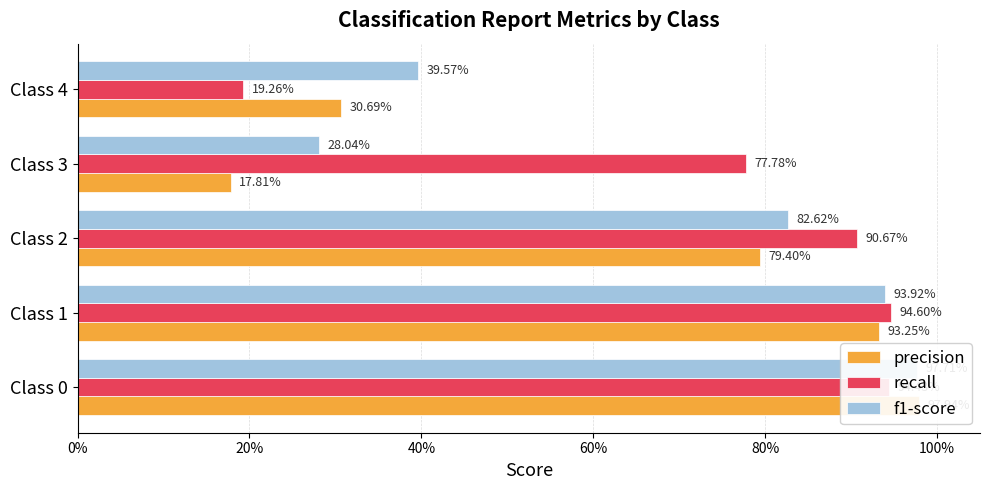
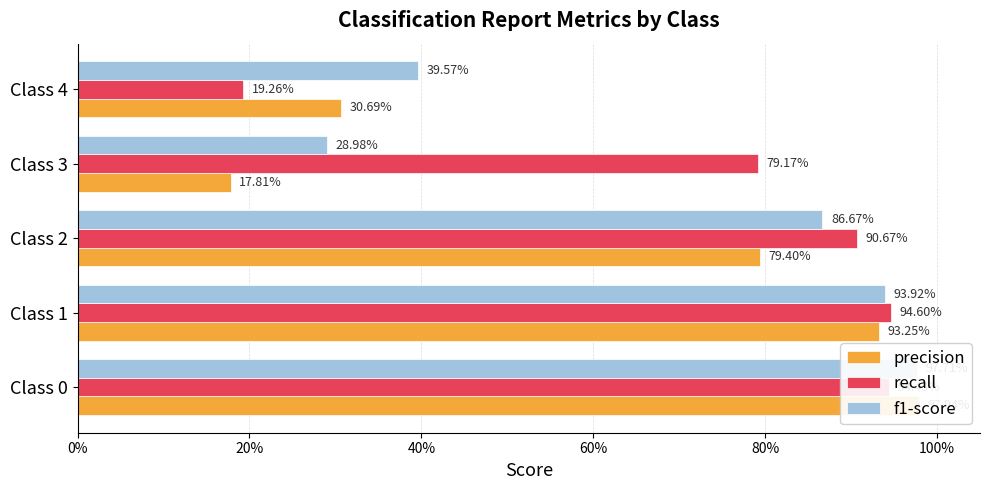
  {
    "precision": {
      "Class 4": "30.69%",
      "Class 3": "17.81%",
      "Class 2": "79.40%",
      "Class 1": "93.25%"
    },
    "recall": {
      "Class 4": "19.26%",
-     "Class 3": "77.78%",
+     "Class 3": "79.17%",
      "Class 2": "90.67%",
      "Class 1": "94.60%"
    },
    "f1-score": {
      "Class 4": "39.57%",
-     "Class 3": "28.04%",
-     "Class 2": "82.62%",
+     "Class 3": "28.98%",
+     "Class 2": "86.67%",
      "Class 1": "93.92%"
    }
  }
